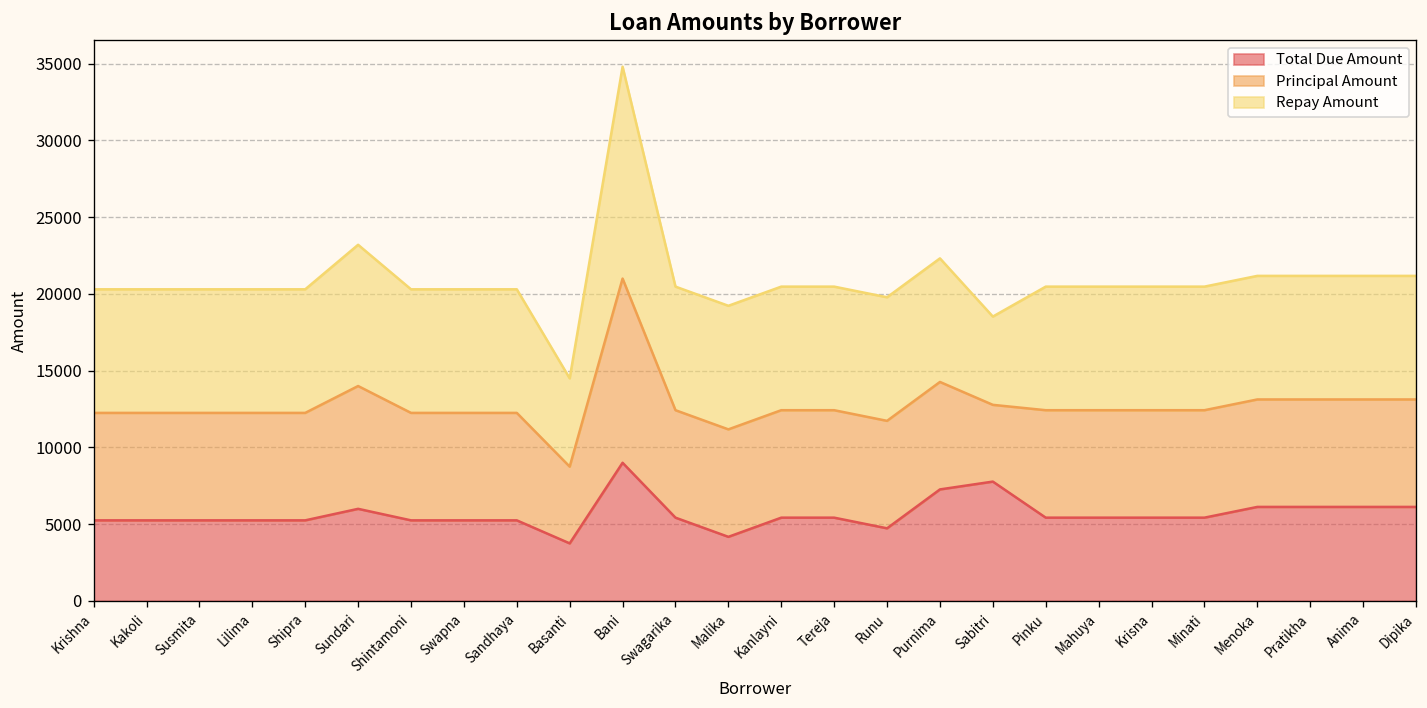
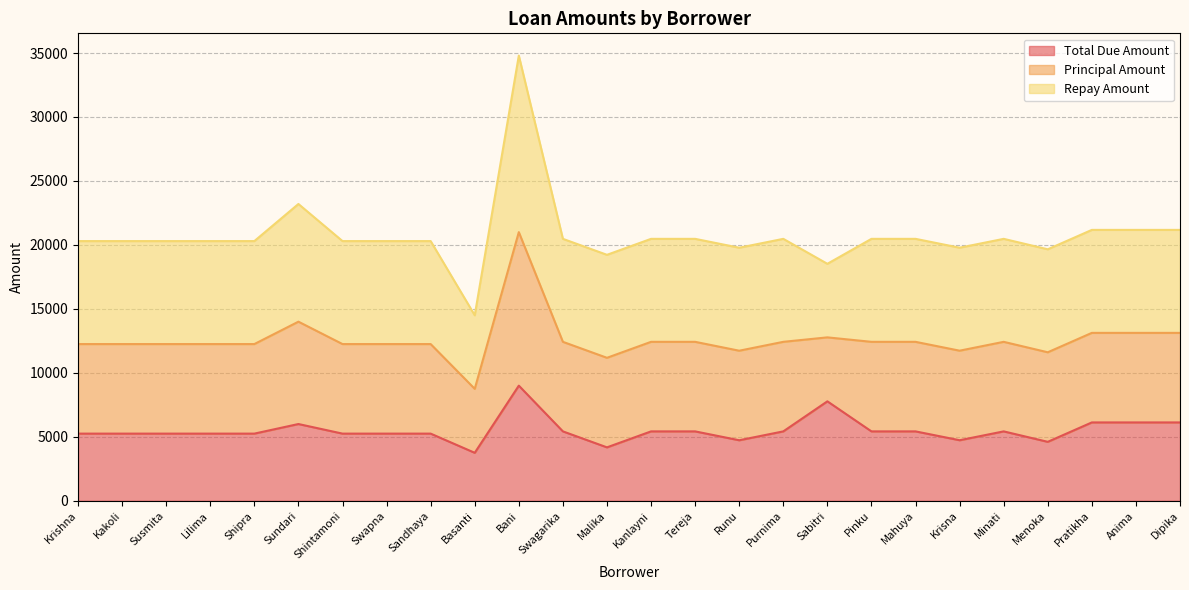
  {
    "Total Due Amount": {
      "Krishna": 5300,
      "Kakoli": 5300,
      "Susmita": 5300,
      "Lilima": 5300,
      "Shipra": 5300,
      "Sundari": 6000,
      "Shintamoni": 5300,
      "Swapna": 5300,
      "Sandhaya": 5300,
      "Basanti": 3800,
      "Bani": 9000,
      "Swagarika": 5400,
      "Malika": 4200,
      "Kanlayni": 5400,
      "Tereja": 5400,
      "Runu": 4700,
-     "Purnima": 7300,
+     "Purnima": 5400,
      "Sabitri": 7800,
      "Pinku": 5400,
      "Mahuya": 5400,
-     "Krisna": 5400,
+     "Krisna": 4700,
      "Minati": 5400,
-     "Menoka": 6100,
+     "Menoka": 4600,
      "Pratikha": 6100,
      "Anima": 6100,
      "Dipika": 6100
    }
  }
